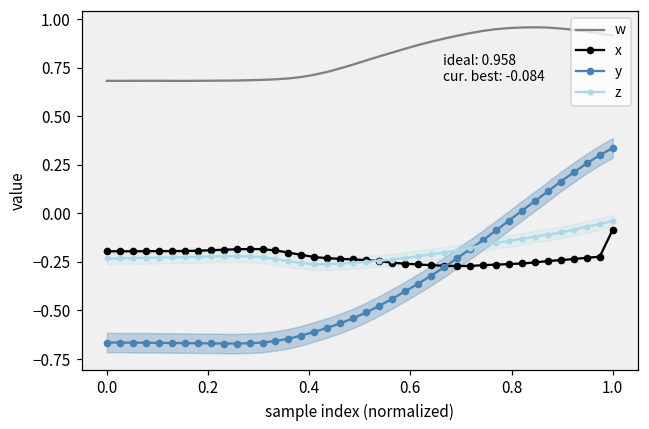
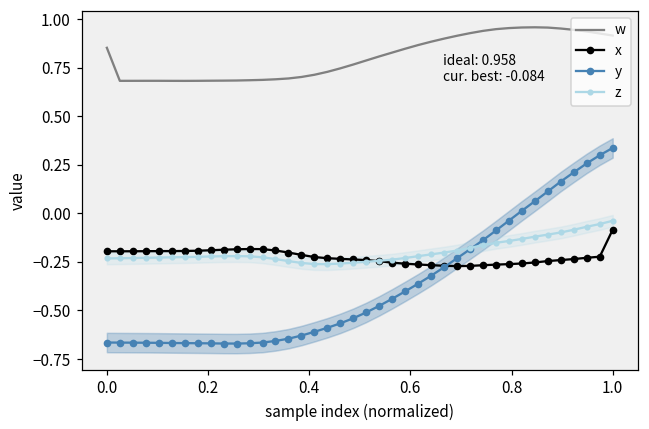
  {
    "w": {
-     "0.0": 0.68
+     "0.0": 0.85
    },
    "x": {
      "1.0": -0.08
    }
  }
